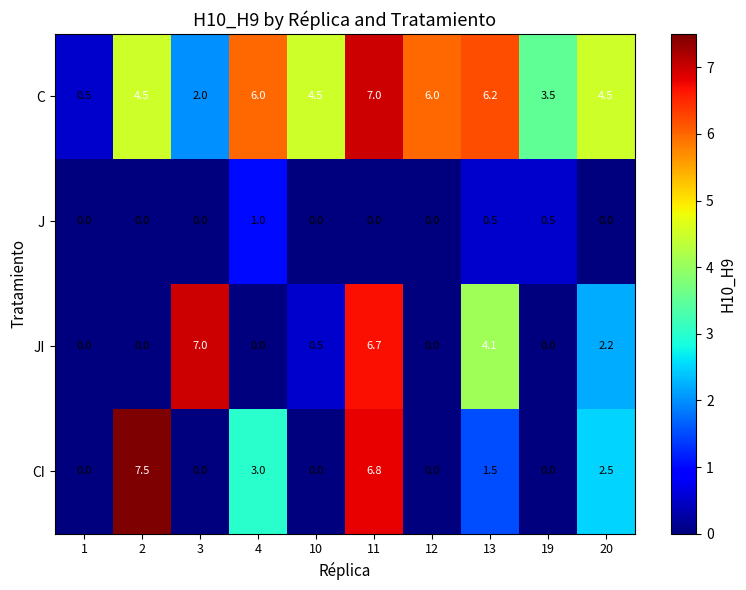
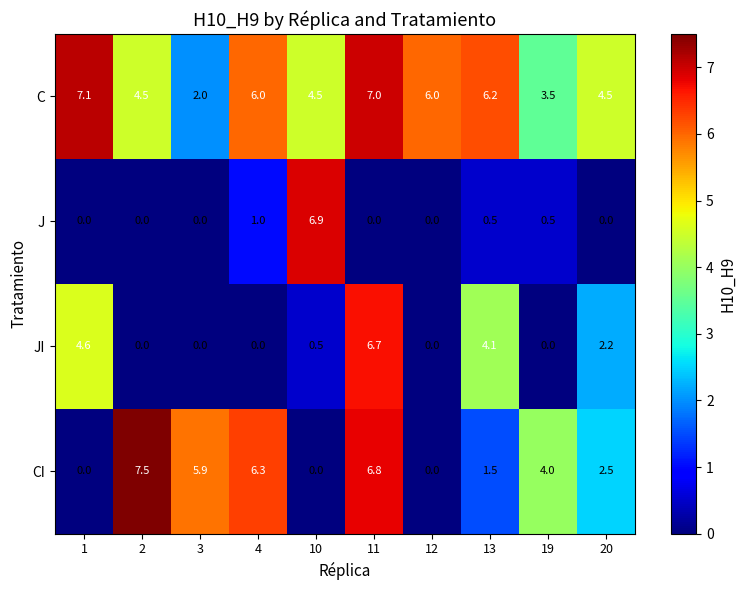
  {
    "C": {
-     "1": 0.5,
+     "1": 7.1,
      "2": 4.5,
      "3": 2.0,
      "4": 6.0,
      "10": 4.5,
      "11": 7.0,
      "12": 6.0,
      "13": 6.2,
      "19": 3.5,
      "20": 4.5
    },
    "J": {
      "1": 0.0,
      "2": 0.0,
      "3": 0.0,
      "4": 1.0,
-     "10": 0.0,
+     "10": 6.9,
      "11": 0.0,
      "12": 0.0,
      "13": 0.5,
      "19": 0.5,
      "20": 0.0
    },
    "JI": {
-     "1": 0.0,
+     "1": 4.6,
      "2": 0.0,
-     "3": 7.0,
+     "3": 0.0,
      "4": 0.0,
      "10": 0.5,
      "11": 6.7,
      "12": 0.0,
      "13": 4.1,
      "19": 0.0,
      "20": 2.2
    },
    "CI": {
      "1": 0.0,
      "2": 7.5,
-     "3": 0.0,
-     "4": 3.0,
+     "3": 5.9,
+     "4": 6.3,
      "10": 0.0,
      "11": 6.8,
      "12": 0.0,
      "13": 1.5,
-     "19": 0.0,
+     "19": 4.0,
      "20": 2.5
    }
  }
